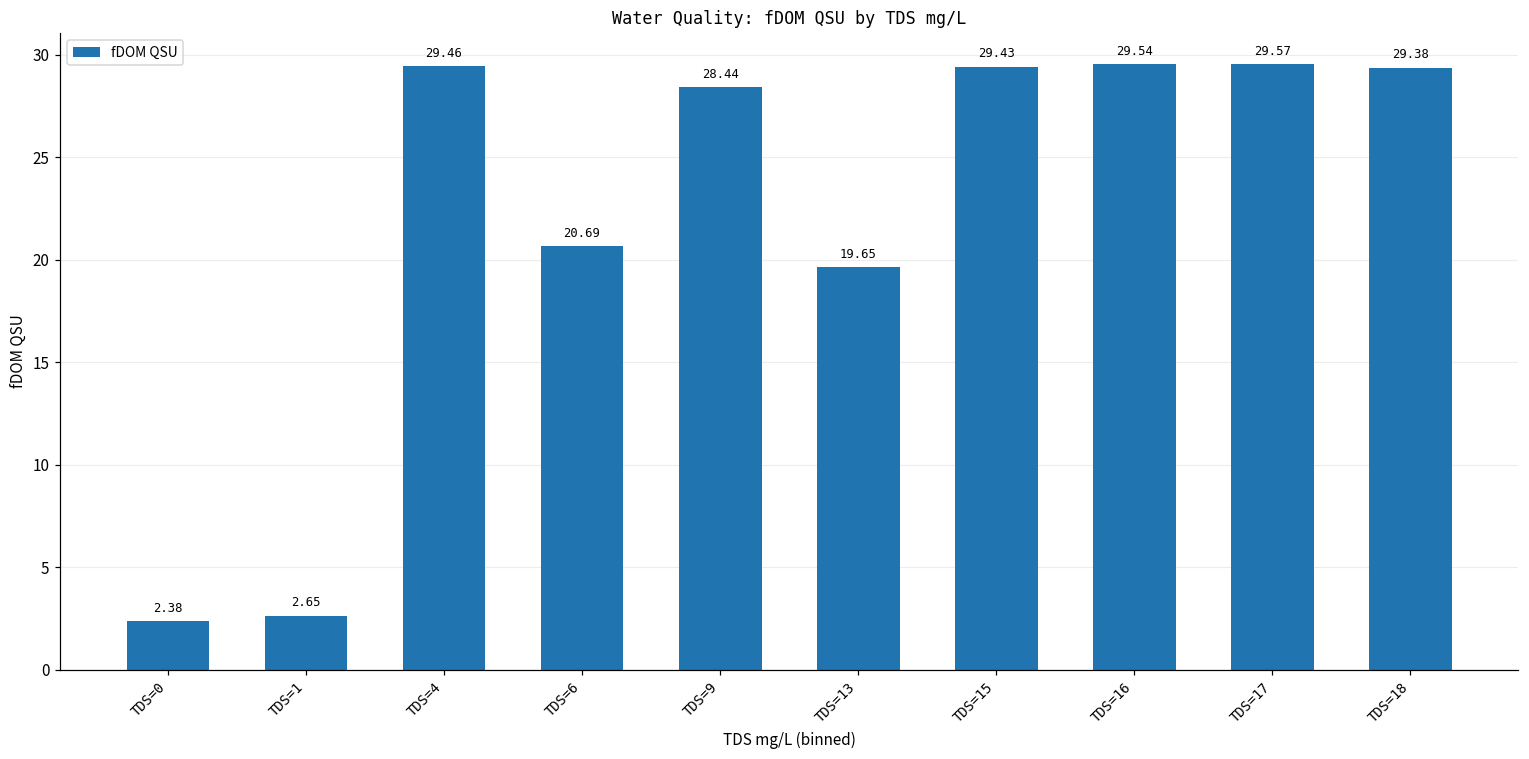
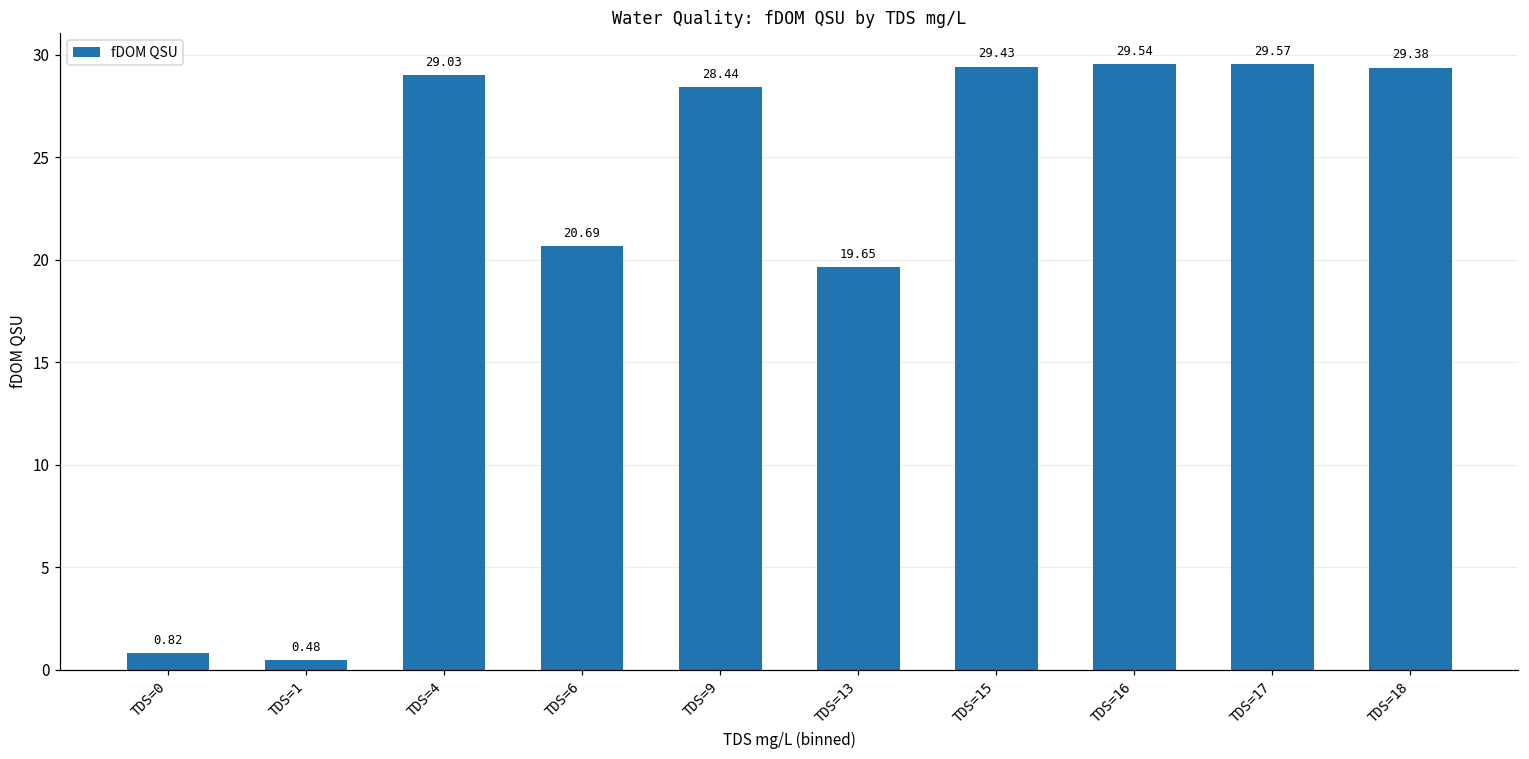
  {
-   "TDS=0": 2.38,
-   "TDS=1": 2.65,
-   "TDS=4": 29.46,
+   "TDS=0": 0.82,
+   "TDS=1": 0.48,
+   "TDS=4": 29.03,
    "TDS=6": 20.69,
    "TDS=9": 28.44,
    "TDS=13": 19.65,
    "TDS=15": 29.43,
    "TDS=16": 29.54,
    "TDS=17": 29.57,
    "TDS=18": 29.38
  }
